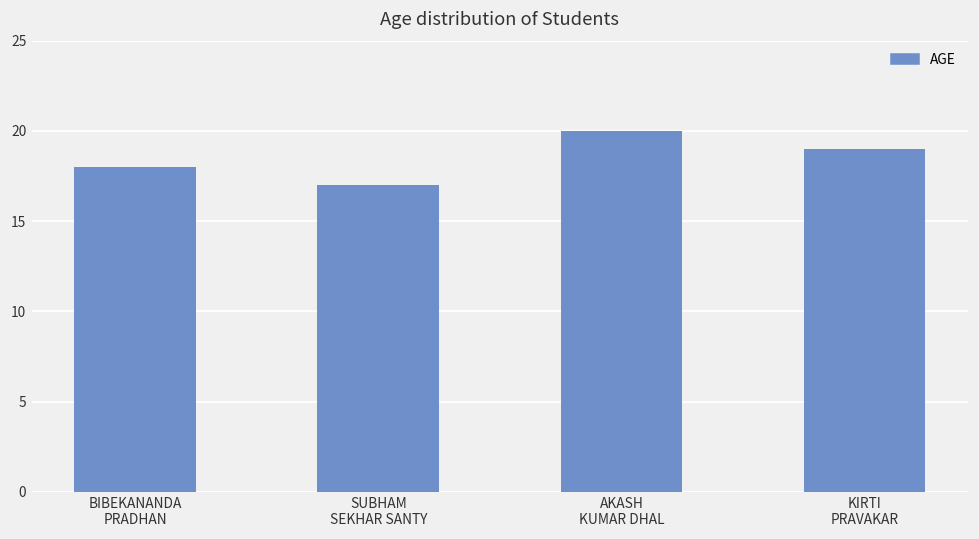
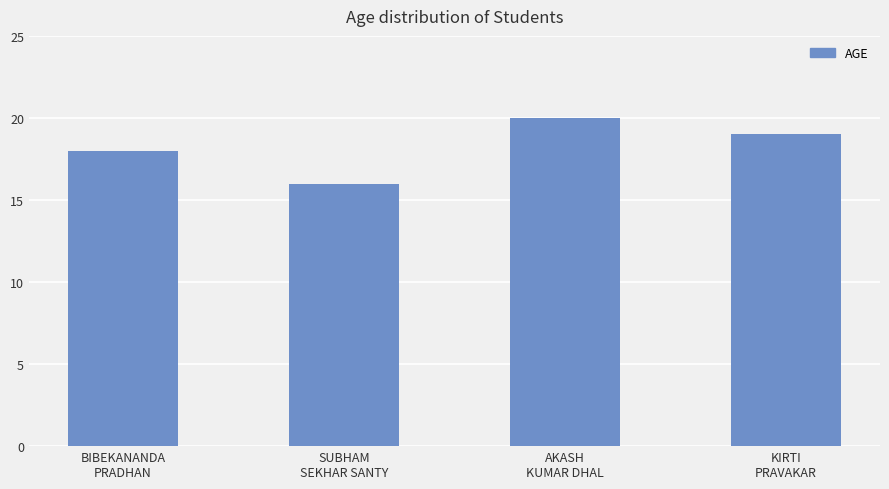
  {
    "BIBEKANANDA PRADHAN": 18,
-   "SUBHAM SEKHAR SANTY": 17,
+   "SUBHAM SEKHAR SANTY": 16,
    "AKASH KUMAR DHAL": 20,
    "KIRTI PRAVAKAR": 19
  }
